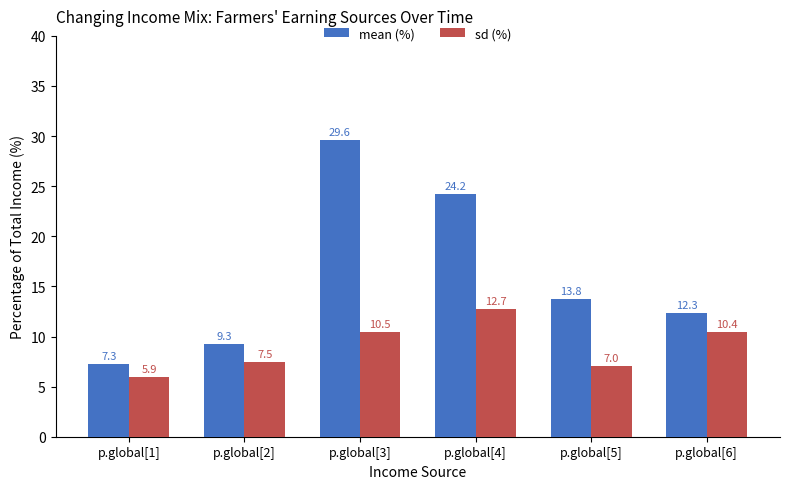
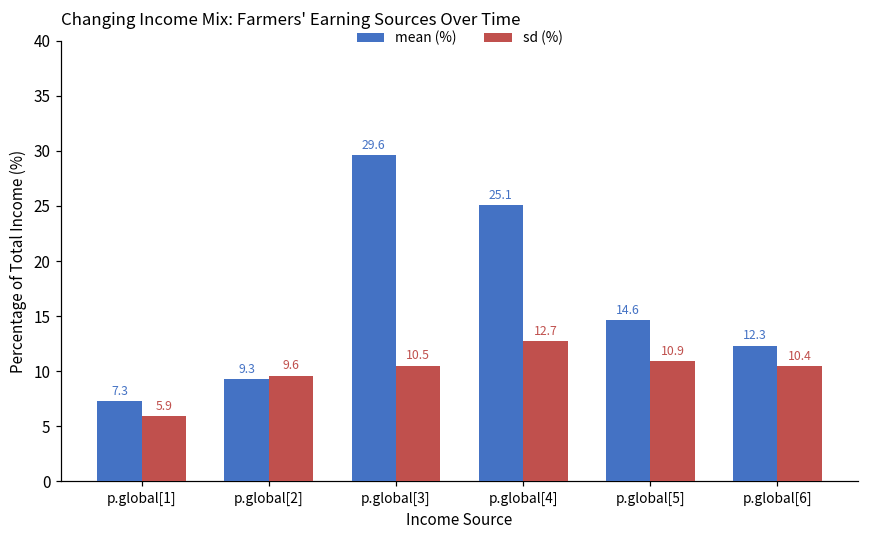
  {
    "mean (%)": {
      "p.global[1]": 7.3,
      "p.global[2]": 9.3,
      "p.global[3]": 29.6,
-     "p.global[4]": 24.2,
-     "p.global[5]": 13.8,
+     "p.global[4]": 25.1,
+     "p.global[5]": 14.6,
      "p.global[6]": 12.3
    },
    "sd (%)": {
      "p.global[1]": 5.9,
-     "p.global[2]": 7.5,
+     "p.global[2]": 9.6,
      "p.global[3]": 10.5,
      "p.global[4]": 12.7,
-     "p.global[5]": 7.0,
+     "p.global[5]": 10.9,
      "p.global[6]": 10.4
    }
  }
